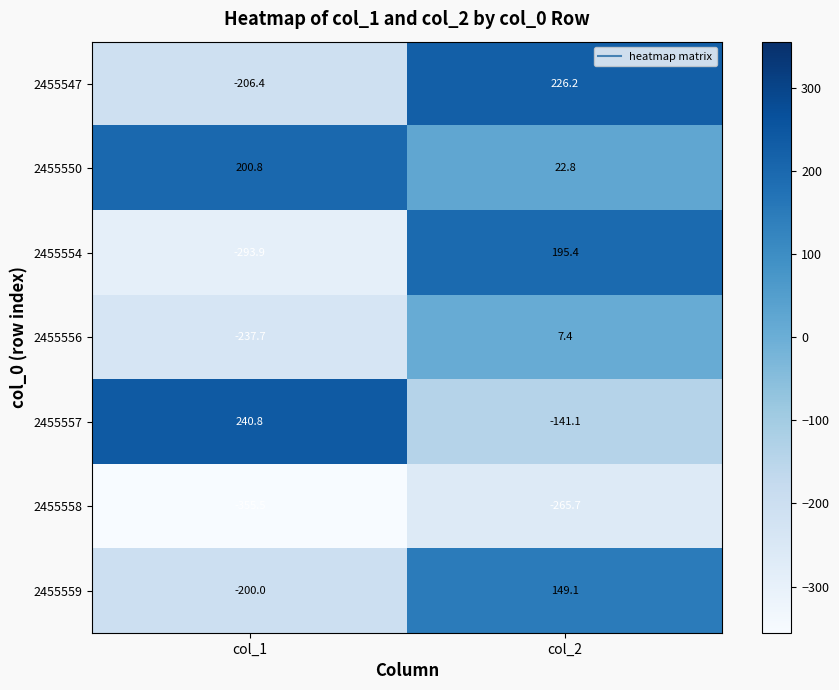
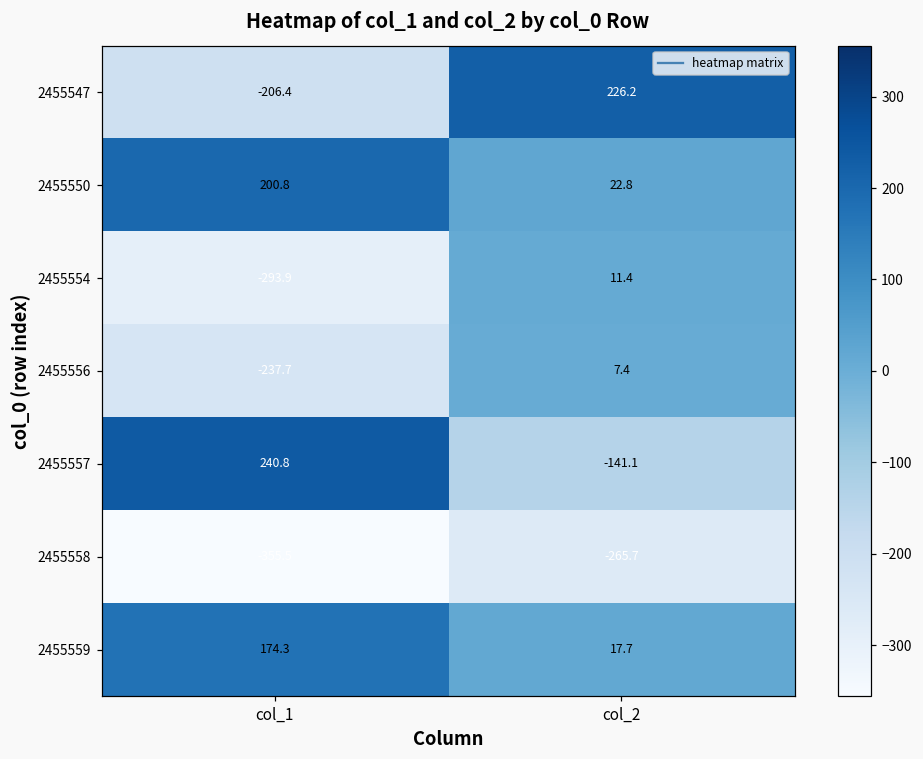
  {
    "2455547": {
      "col_1": -206.4,
      "col_2": 226.2
    },
    "2455550": {
      "col_1": 200.8,
      "col_2": 22.8
    },
    "2455554": {
-     "col_2": 195.4
+     "col_2": 11.4
    },
    "2455556": {
      "col_2": 7.4
    },
    "2455557": {
      "col_1": 240.8,
      "col_2": -141.1
    },
    "2455559": {
-     "col_1": -200.0,
-     "col_2": 149.1
+     "col_1": 174.3,
+     "col_2": 17.7
    }
  }
